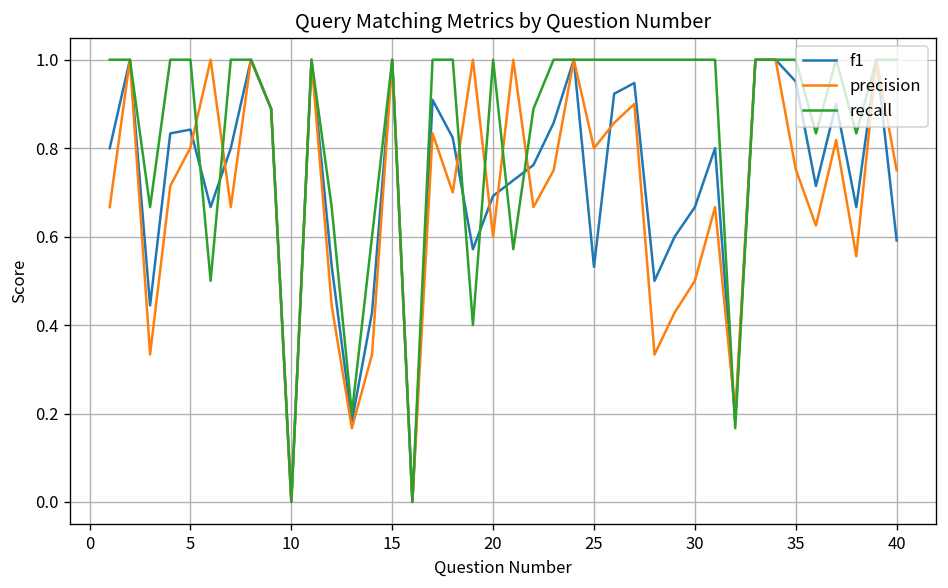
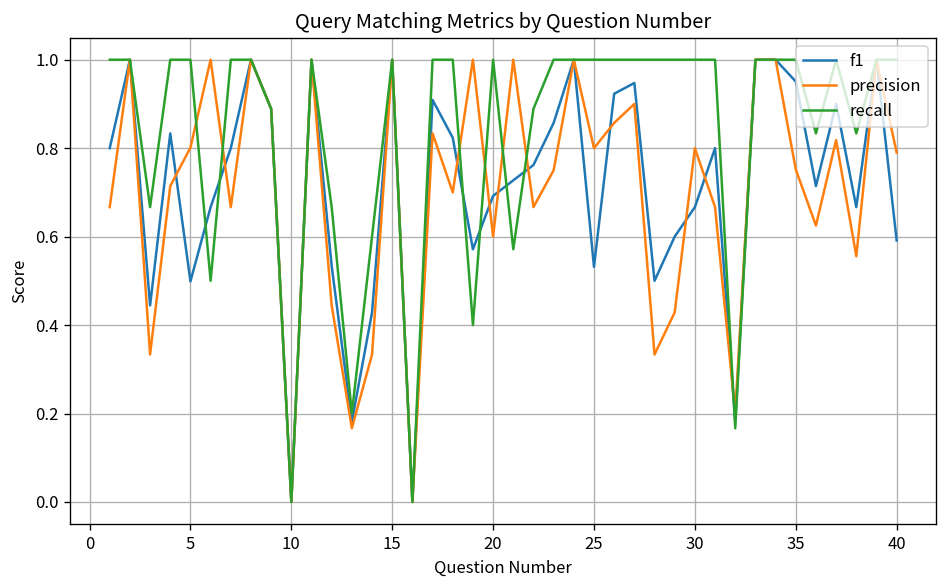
  {
    "f1": {
-     "5": 0.84,
+     "5": 0.50,
      "20": 0.69,
      "25": 0.53,
      "30": 0.67,
      "35": 0.95,
      "40": 0.59
    },
    "precision": {
      "5": 0.80,
      "20": 0.60,
      "25": 0.80,
-     "30": 0.5,
+     "30": 0.8,
      "35": 0.75,
-     "40": 0.75
+     "40": 0.79
    },
    "recall": {
      "5": 1.00,
      "20": 1.00,
      "25": 1.00,
      "30": 1.00,
      "35": 1.00
    }
  }
